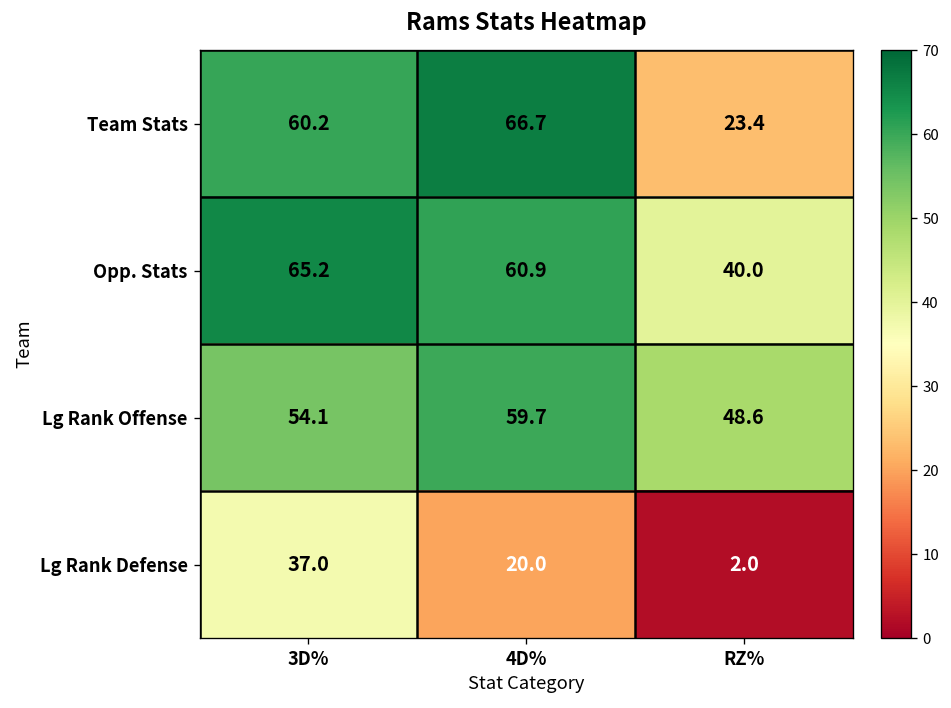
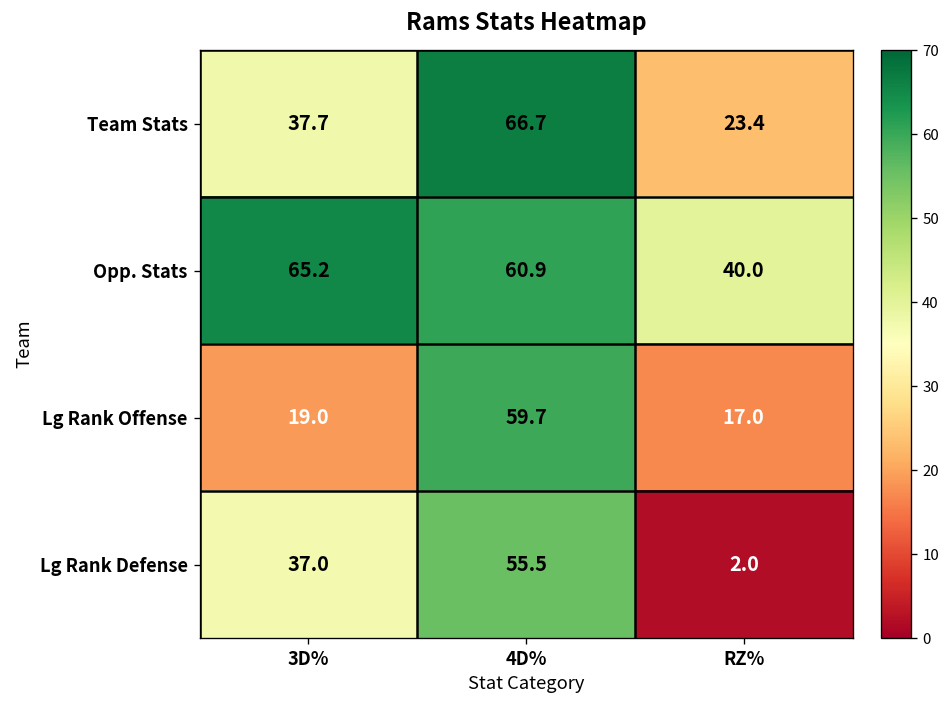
  {
    "Team Stats": {
-     "3D%": 60.2,
+     "3D%": 37.7,
      "4D%": 66.7,
      "RZ%": 23.4
    },
    "Opp. Stats": {
      "3D%": 65.2,
      "4D%": 60.9,
      "RZ%": 40.0
    },
    "Lg Rank Offense": {
-     "3D%": 54.1,
+     "3D%": 19.0,
      "4D%": 59.7,
-     "RZ%": 48.6
+     "RZ%": 17.0
    },
    "Lg Rank Defense": {
      "3D%": 37.0,
-     "4D%": 20.0,
+     "4D%": 55.5,
      "RZ%": 2.0
    }
  }
